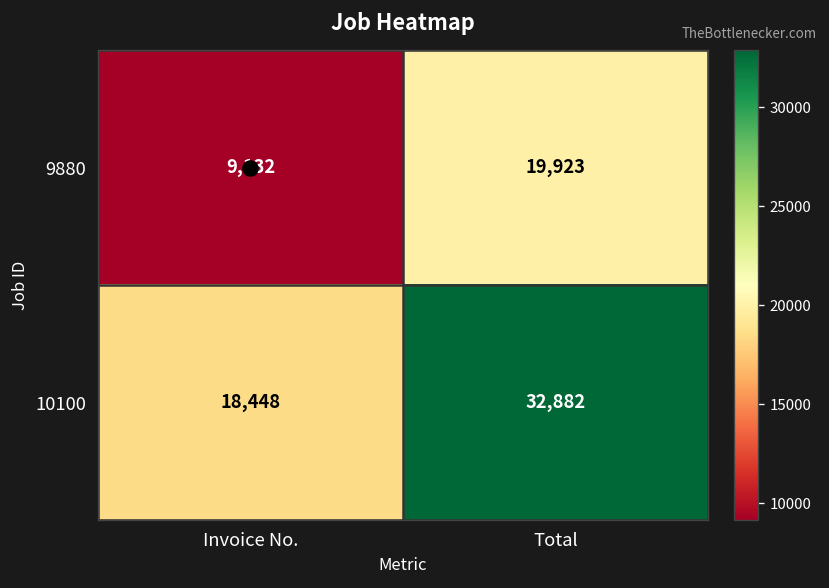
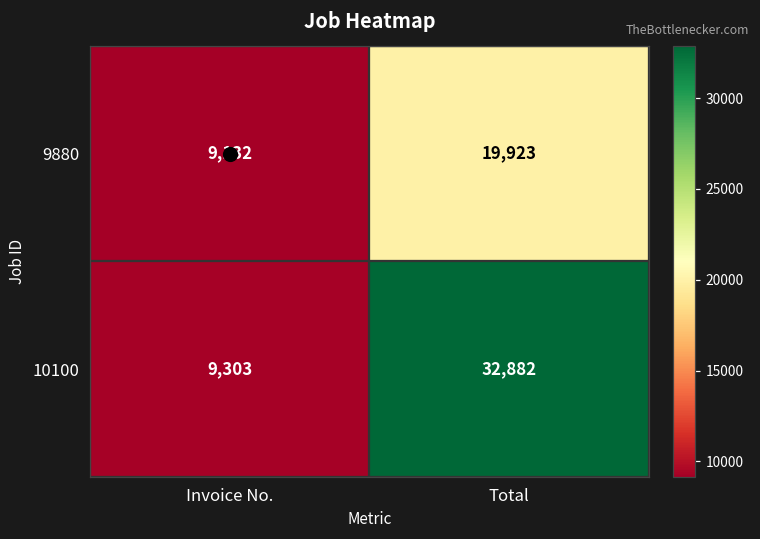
  {
    "9880": {
      "Total": "19,923"
    },
    "10100": {
-     "Invoice No.": "18,448",
+     "Invoice No.": "9,303",
      "Total": "32,882"
    }
  }
